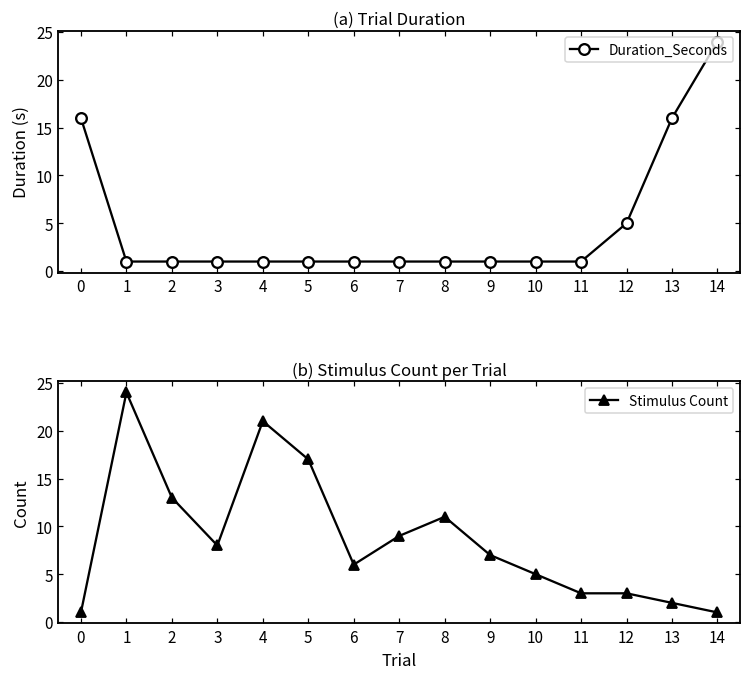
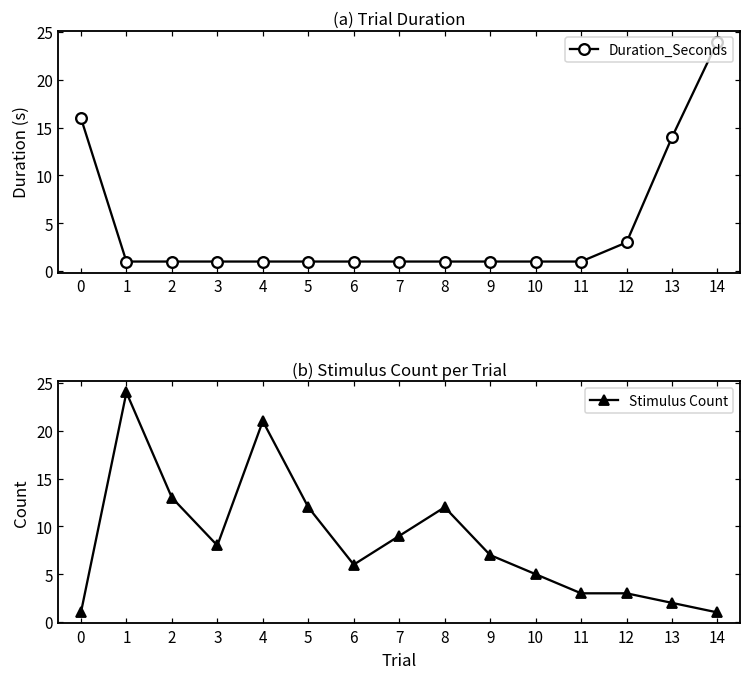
  {
    "(a) Trial Duration": {
      "0": 16,
      "1": 1,
      "2": 1,
      "3": 1,
      "4": 1,
      "5": 1,
      "6": 1,
      "7": 1,
      "8": 1,
      "9": 1,
      "10": 1,
      "11": 1,
-     "12": 5,
-     "13": 16
+     "12": 3,
+     "13": 14
    },
    "(b) Stimulus Count per Trial": {
      "0": 1,
      "1": 24,
      "2": 13,
      "3": 8,
      "4": 21,
-     "5": 17,
+     "5": 12,
      "6": 6,
      "7": 9,
-     "8": 11,
+     "8": 12,
      "9": 7,
      "10": 5,
      "11": 3,
      "12": 3,
      "13": 2,
      "14": 1
    }
  }
